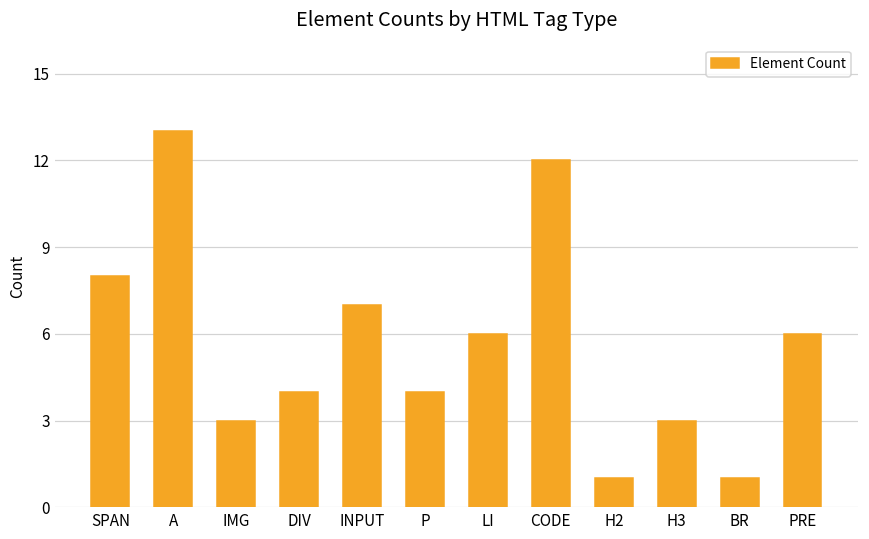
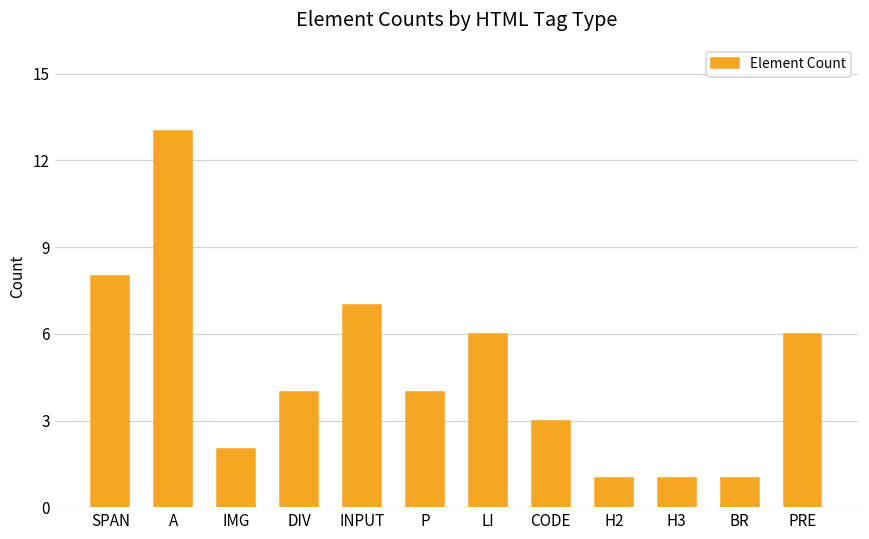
  {
    "SPAN": 8,
    "A": 13,
-   "IMG": 3,
+   "IMG": 2,
    "DIV": 4,
    "INPUT": 7,
    "P": 4,
    "LI": 6,
-   "CODE": 12,
+   "CODE": 3,
    "H2": 1,
-   "H3": 3,
+   "H3": 1,
    "BR": 1,
    "PRE": 6
  }
